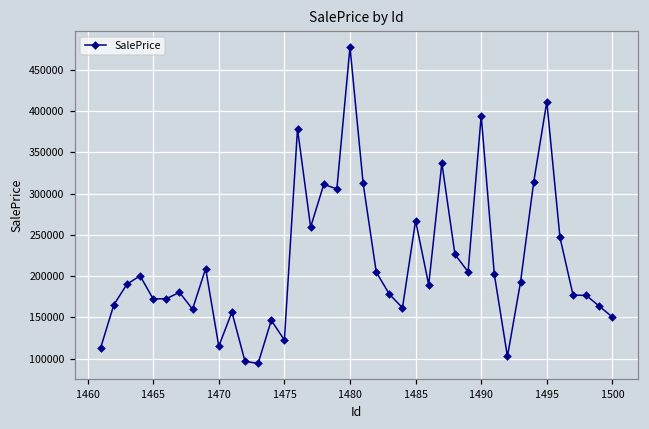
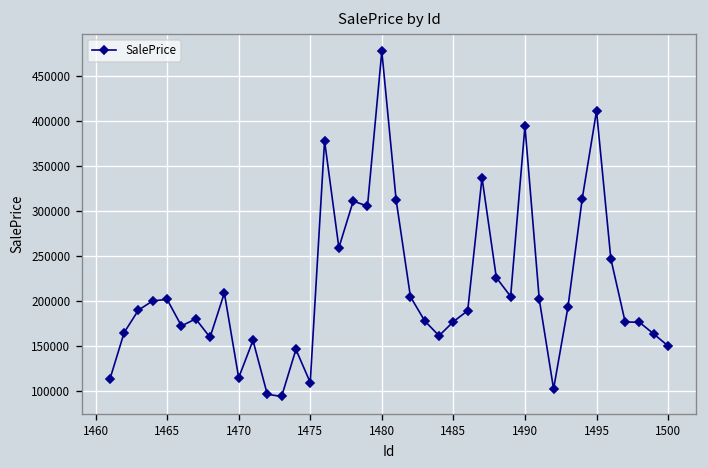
  {
-   "1465": 170000,
+   "1465": 200000,
    "1470": 110000,
-   "1475": 120000,
+   "1475": 110000,
    "1480": 480000,
-   "1485": 270000,
+   "1485": 180000,
    "1490": 390000,
    "1495": 410000,
    "1500": 150000
  }
